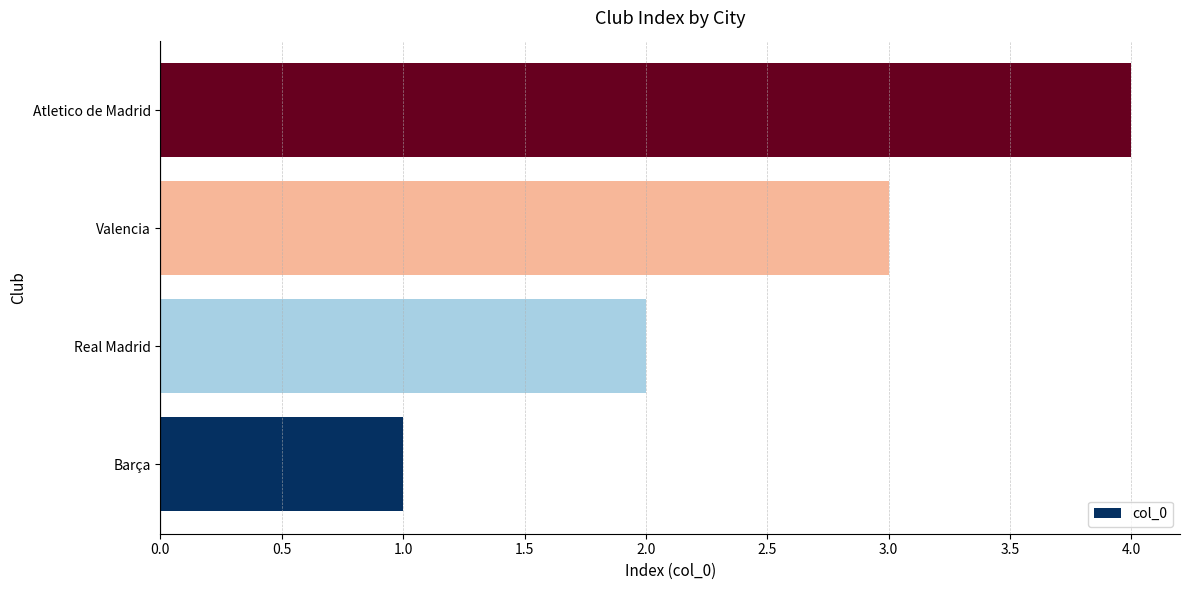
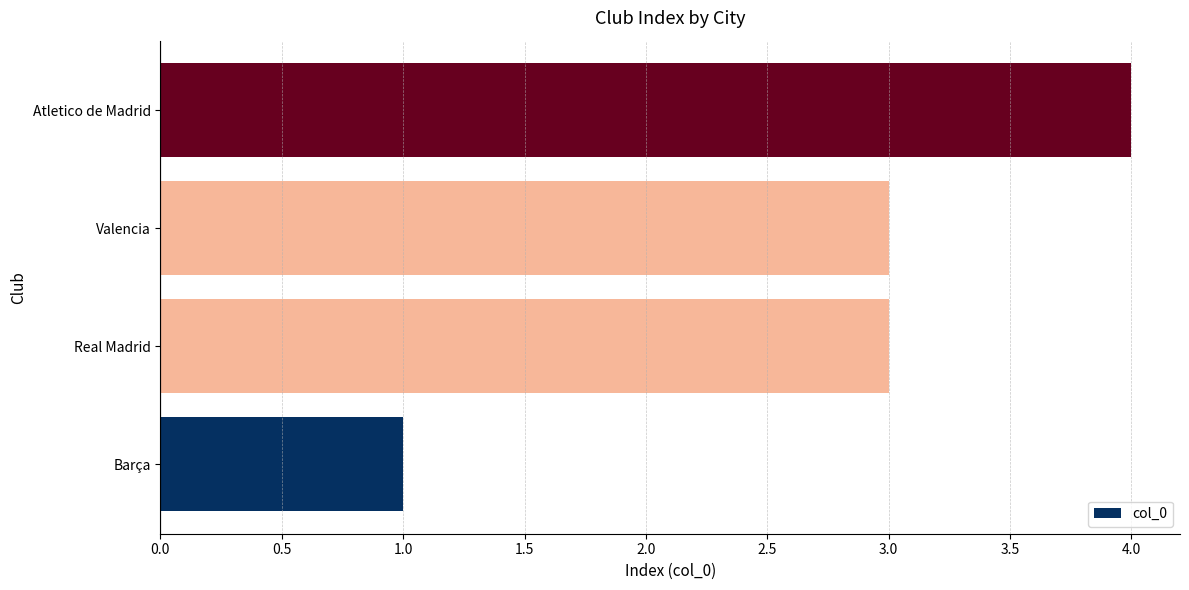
  {
    "Atletico de Madrid": 4,
    "Valencia": 3,
-   "Real Madrid": 2,
+   "Real Madrid": 3,
    "Barça": 1
  }
